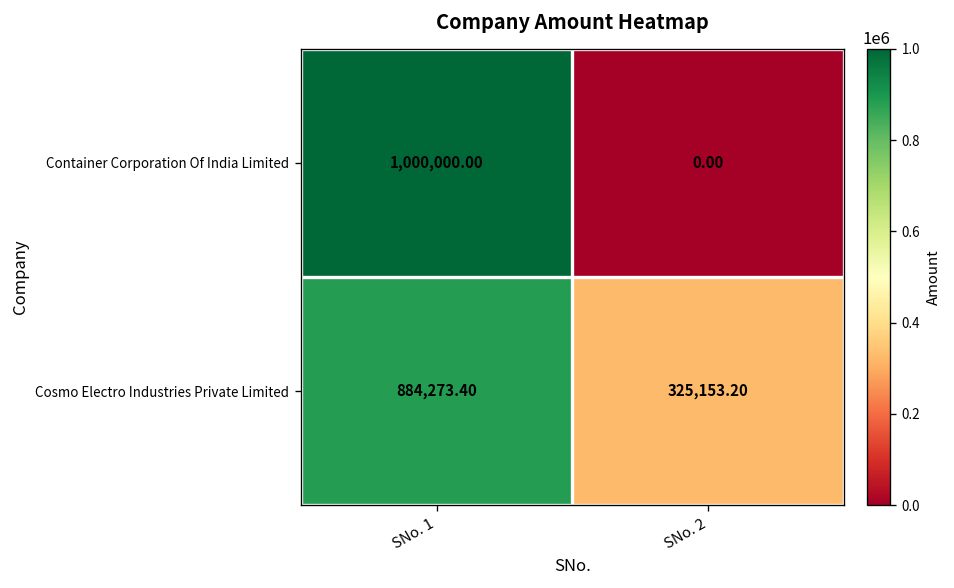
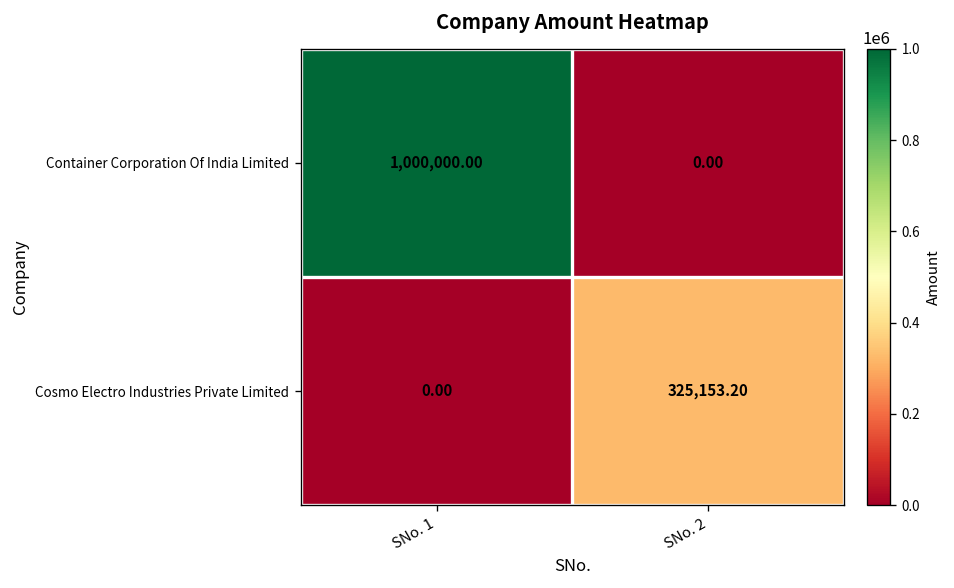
  {
    "Container Corporation Of India Limited": {
      "SNo. 1": "1,000,000.00",
      "SNo. 2": "0.00"
    },
    "Cosmo Electro Industries Private Limited": {
-     "SNo. 1": "884,273.40",
+     "SNo. 1": "0.00",
      "SNo. 2": "325,153.20"
    }
  }
